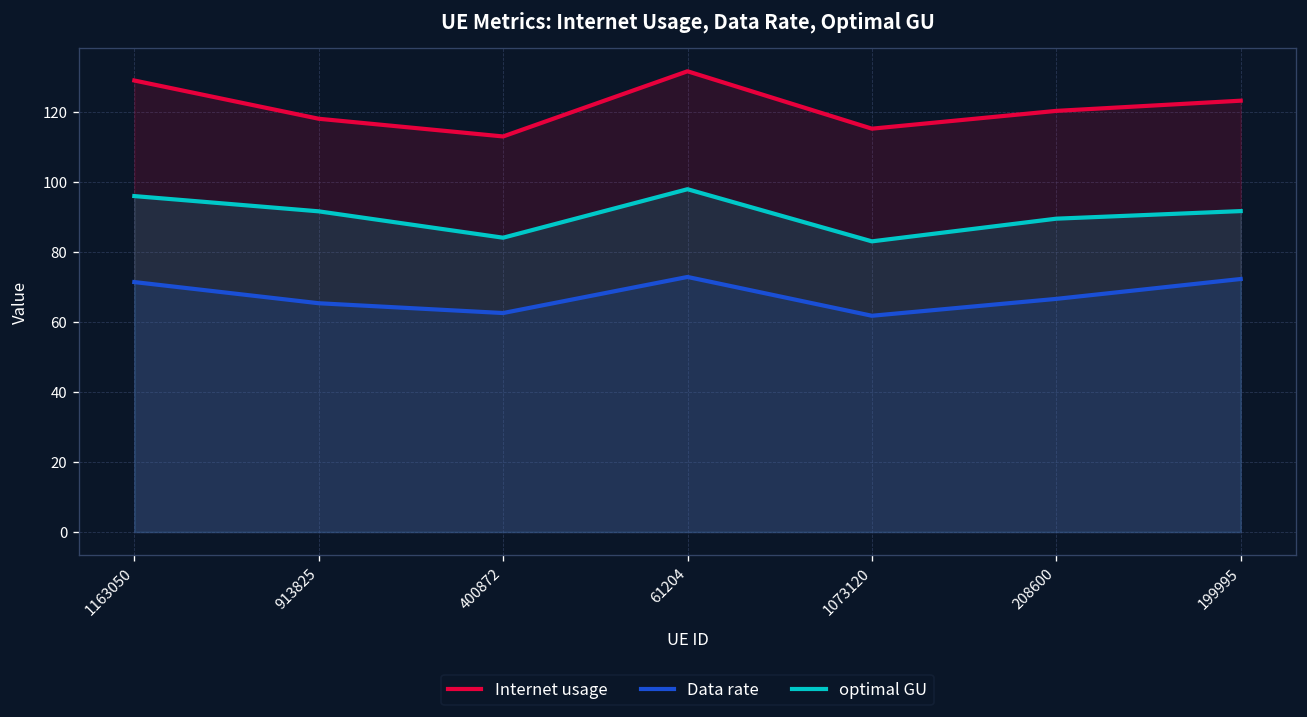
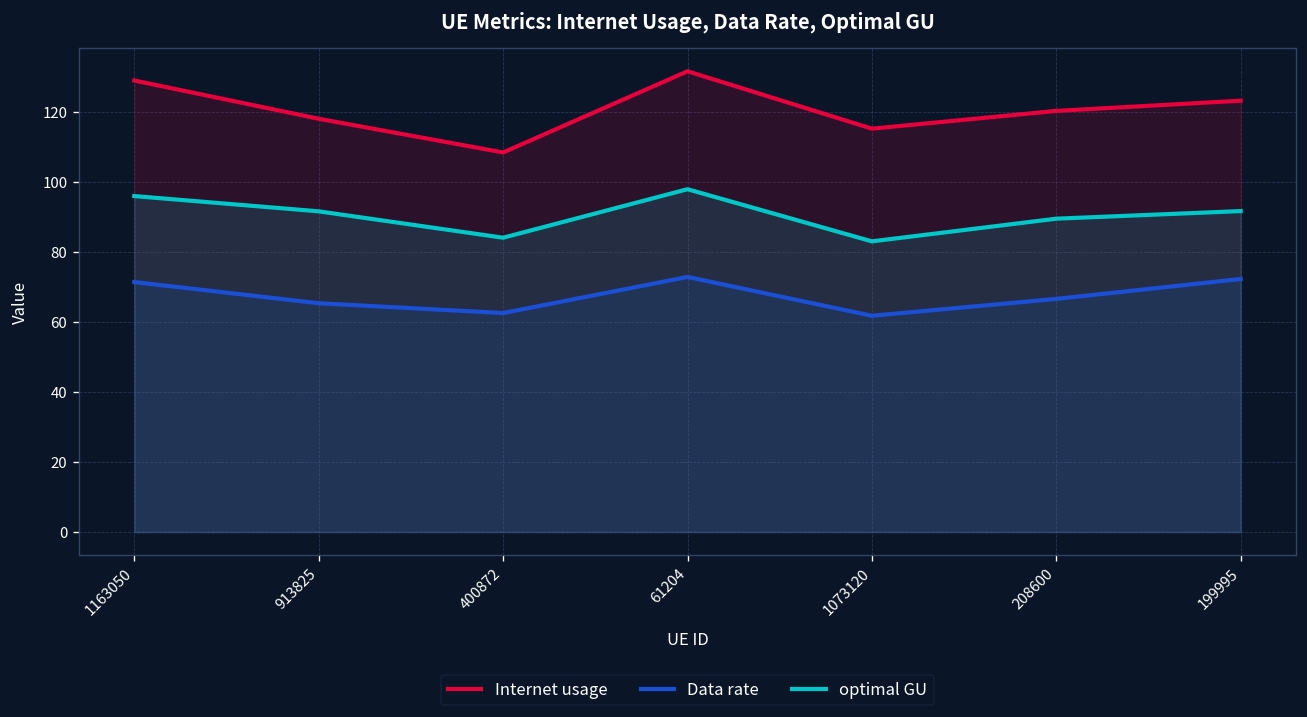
  {
    "Internet usage": {
      "1163050": 129,
      "913825": 118,
-     "400872": 113,
+     "400872": 108,
      "61204": 132,
      "1073120": 115,
      "208600": 120,
      "199995": 123
    },
    "Data rate": {
      "1163050": 71,
      "913825": 65,
      "400872": 63,
      "61204": 73,
      "1073120": 62,
      "208600": 67,
      "199995": 72
    },
    "optimal GU": {
      "1163050": 96,
      "913825": 92,
      "400872": 84,
      "61204": 98,
      "1073120": 83,
      "208600": 89,
      "199995": 92
    }
  }
